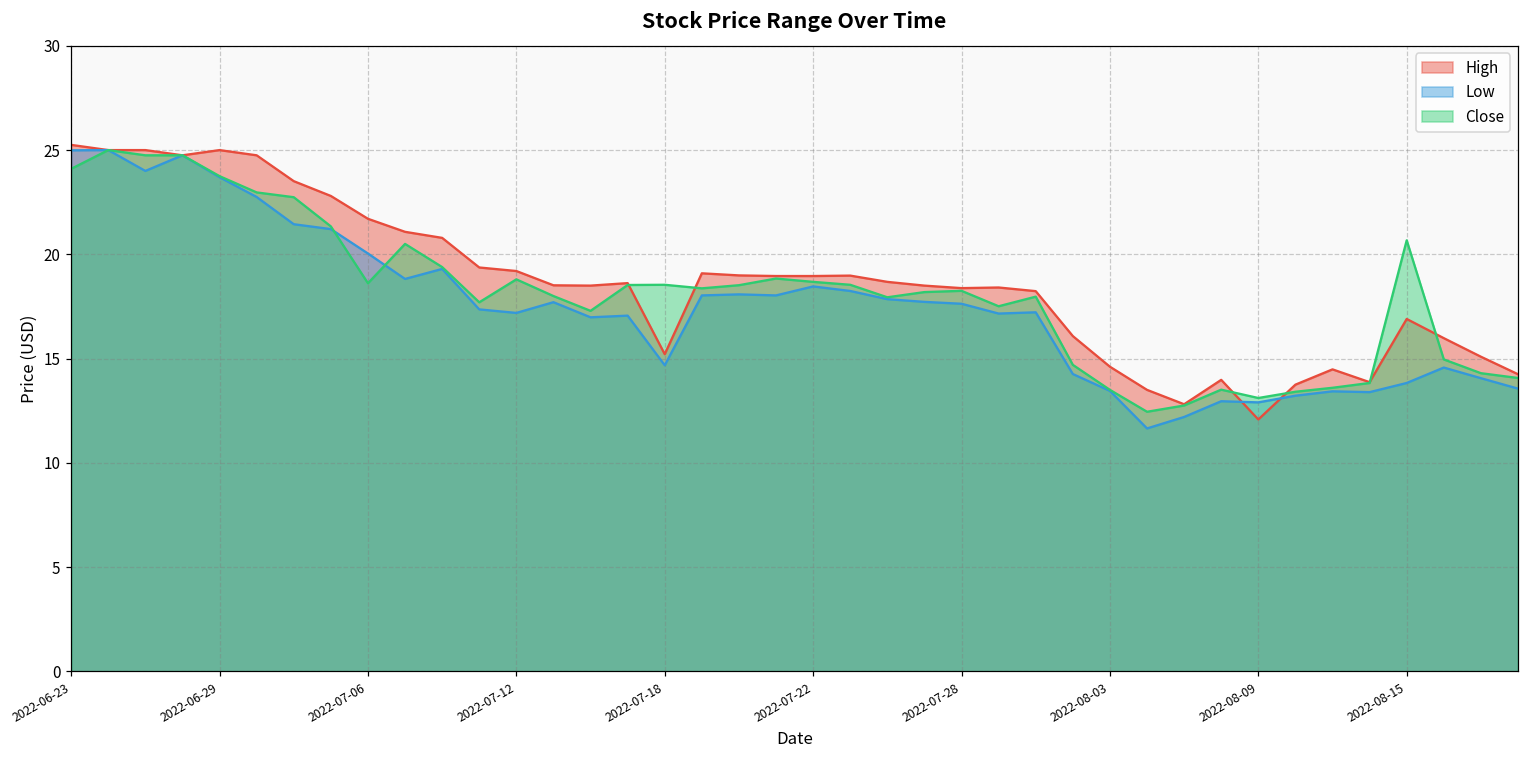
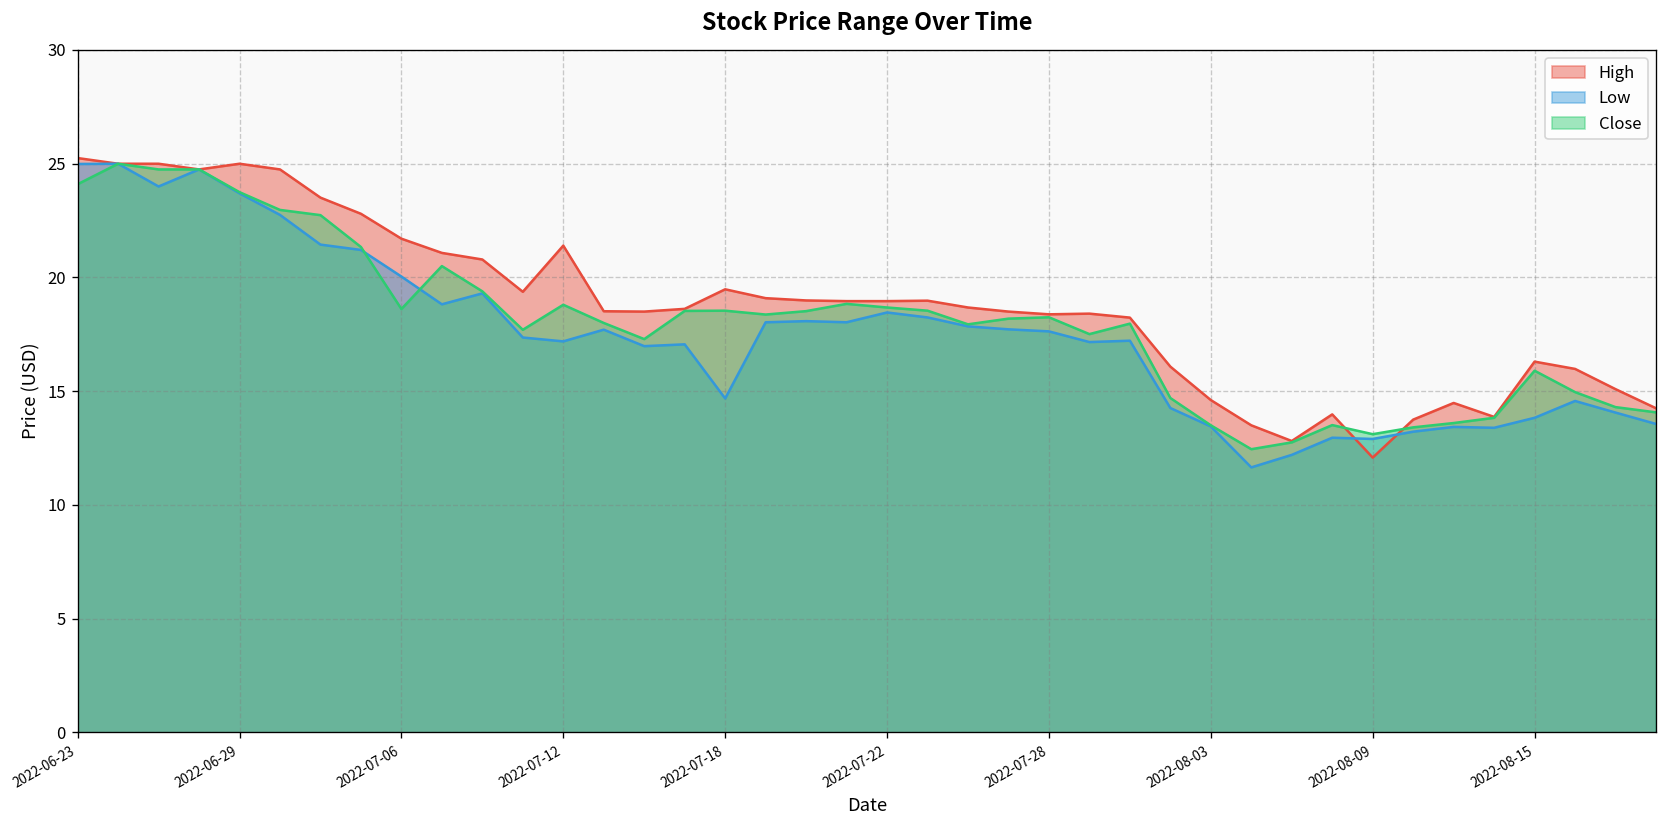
  {
    "High": {
      "2022-06-23": 25.3,
      "2022-06-29": 25.0,
      "2022-07-06": 21.7,
-     "2022-07-12": 19.2,
-     "2022-07-18": 15.2,
+     "2022-07-12": 21.4,
+     "2022-07-18": 19.5,
      "2022-07-22": 19.0,
      "2022-08-03": 14.6,
      "2022-08-09": 12.1,
-     "2022-08-15": 16.9
+     "2022-08-15": 16.3
    },
    "Low": {
      "2022-06-23": 25.0,
      "2022-07-06": 20.0,
      "2022-07-12": 17.2,
      "2022-07-18": 14.7,
      "2022-07-22": 18.5,
      "2022-07-28": 17.6,
      "2022-08-09": 12.9,
      "2022-08-15": 13.8
    },
    "Close": {
      "2022-06-23": 24.1,
      "2022-07-06": 18.6,
      "2022-07-12": 18.8,
      "2022-07-18": 18.5,
      "2022-07-22": 18.7,
      "2022-08-09": 13.1,
-     "2022-08-15": 20.7
+     "2022-08-15": 15.9
    }
  }
